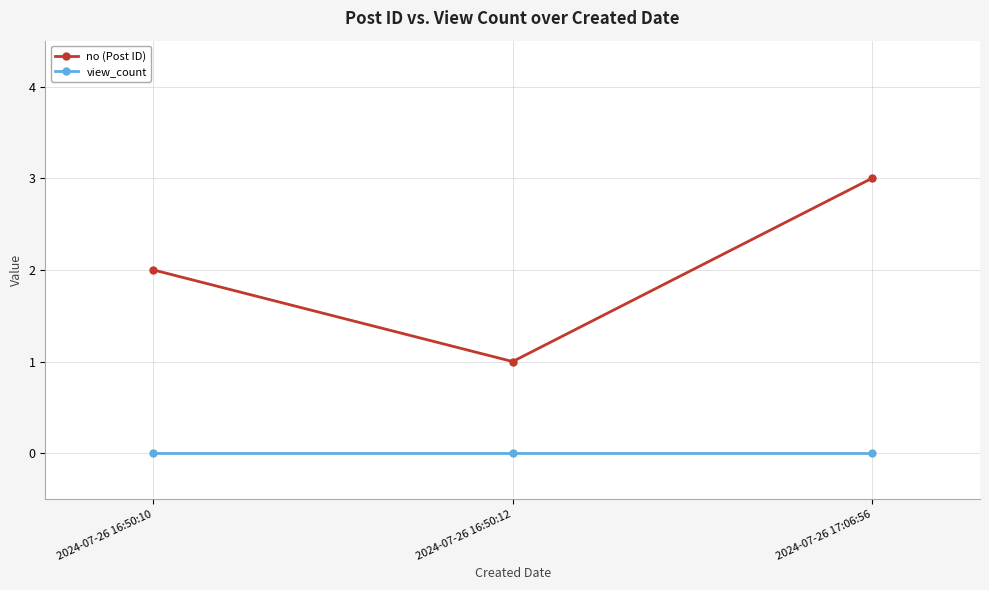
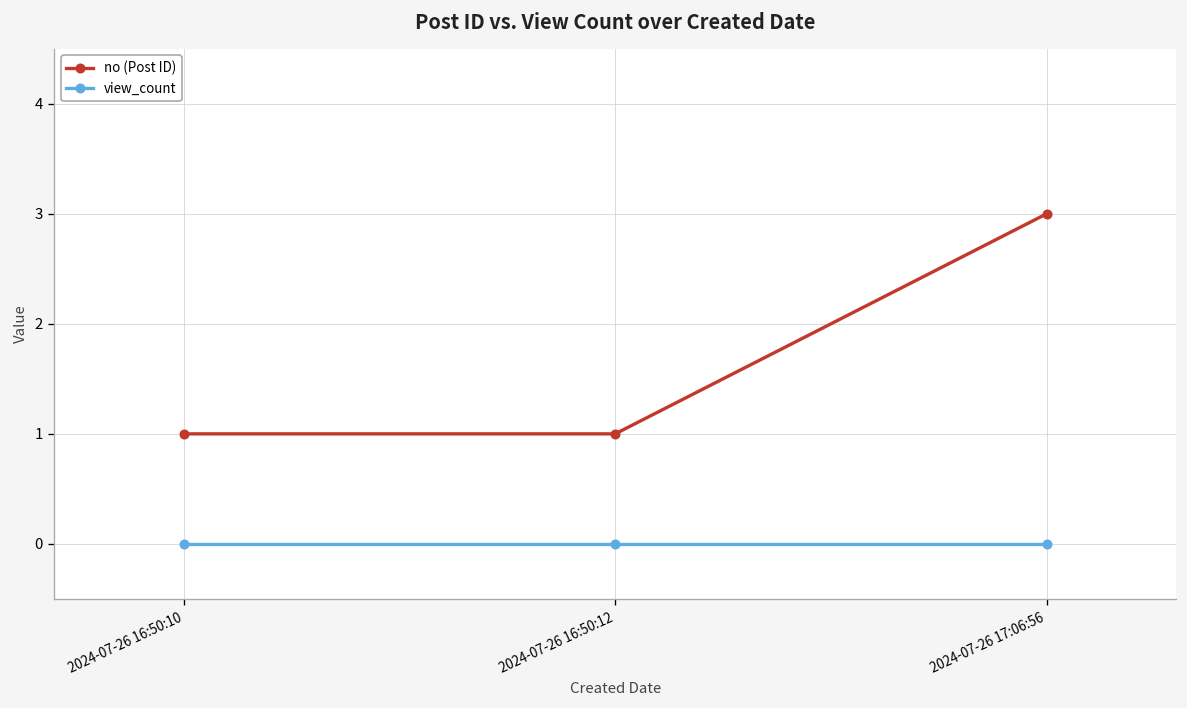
  {
    "no (Post ID)": {
-     "2024-07-26 16:50:10": 2,
+     "2024-07-26 16:50:10": 1,
      "2024-07-26 16:50:12": 1,
      "2024-07-26 17:06:56": 3
    },
    "view_count": {
      "2024-07-26 16:50:10": 0,
      "2024-07-26 16:50:12": 0,
      "2024-07-26 17:06:56": 0
    }
  }
